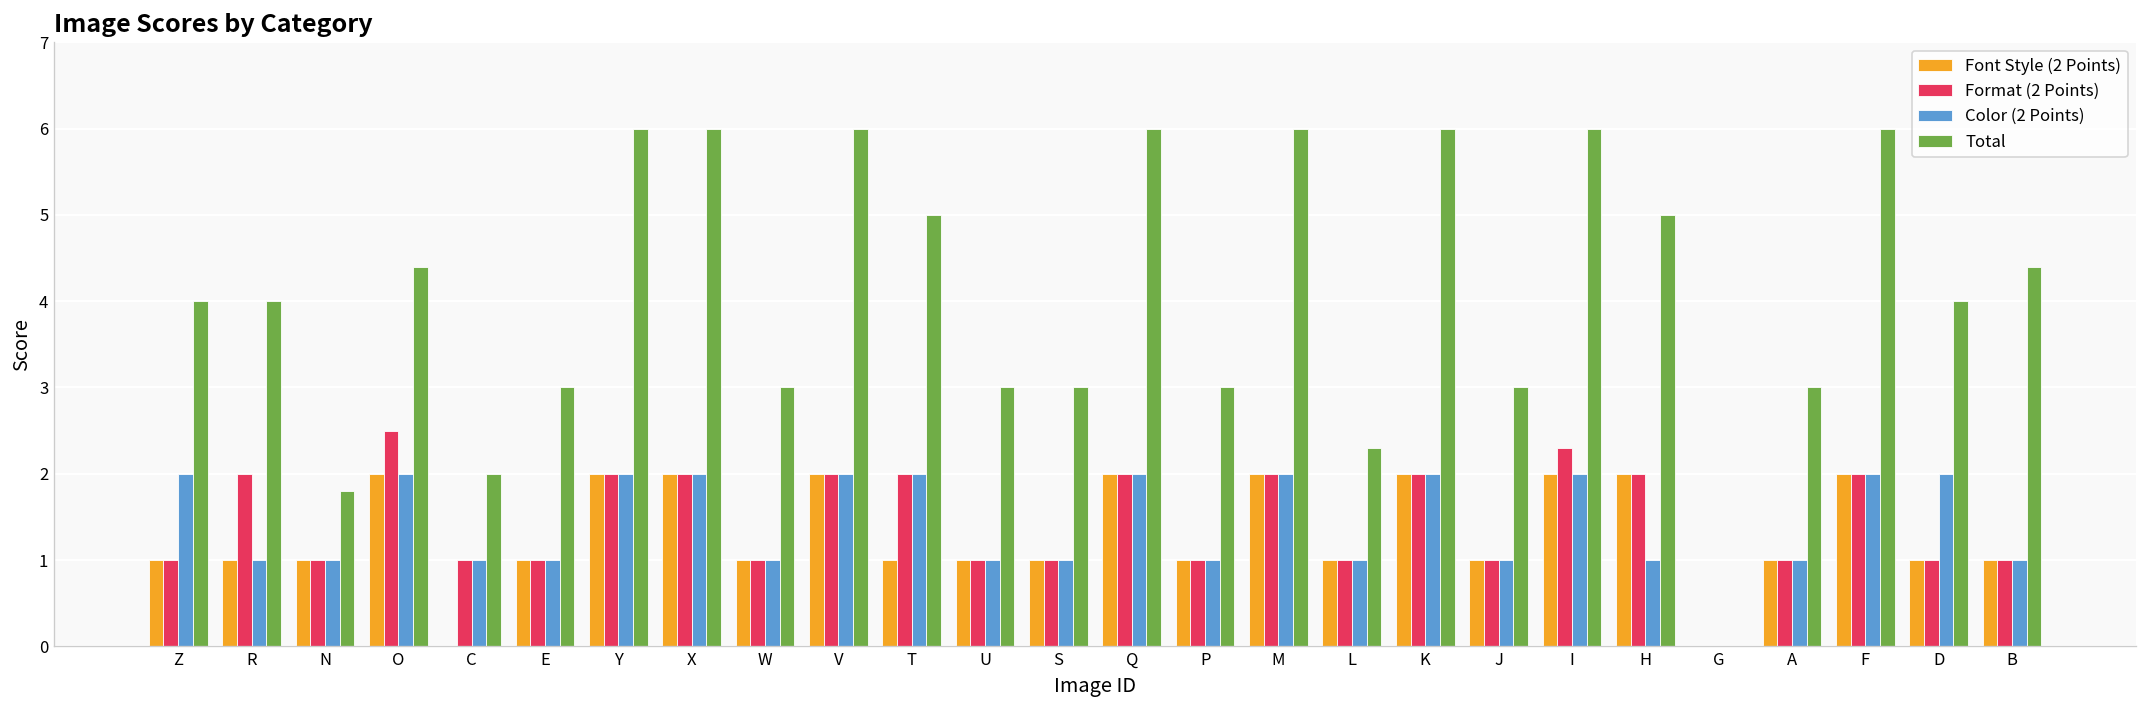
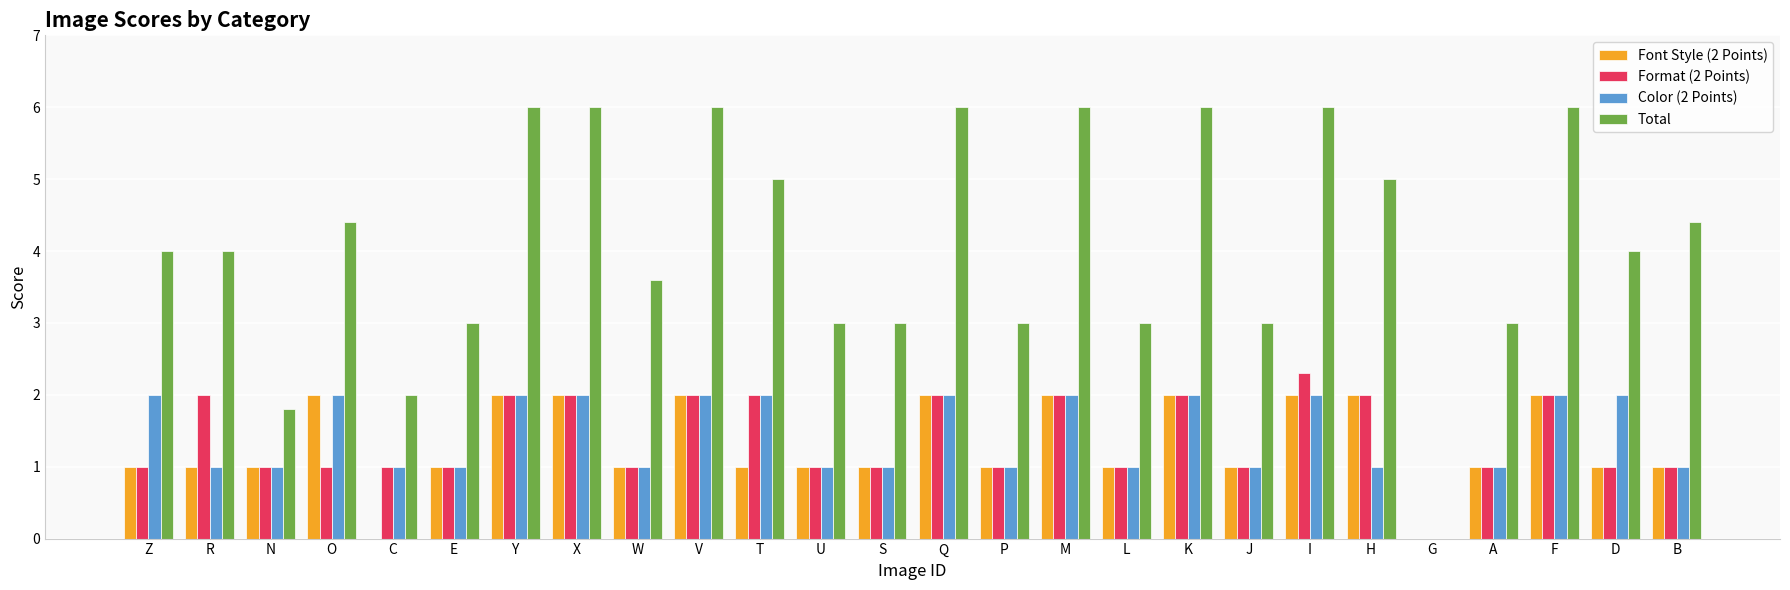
  {
    "Font Style (2 Points)": {
      "Z": 1.0,
      "R": 1.0,
      "N": 1.0,
      "O": 2.0,
      "C": 0.0,
      "E": 1.0,
      "Y": 2.0,
      "X": 2.0,
      "W": 1.0,
      "V": 2.0,
      "T": 1.0,
      "U": 1.0,
      "S": 1.0,
      "Q": 2.0,
      "P": 1.0,
      "M": 2.0,
      "L": 1.0,
      "K": 2.0,
      "J": 1.0,
      "I": 2.0,
      "H": 2.0,
      "G": 0.0,
      "A": 1.0,
      "F": 2.0,
      "D": 1.0,
      "B": 1.0
    },
    "Format (2 Points)": {
      "Z": 1.0,
      "R": 2.0,
      "N": 1.0,
-     "O": 2.5,
+     "O": 1.0,
      "C": 1.0,
      "E": 1.0,
      "Y": 2.0,
      "X": 2.0,
      "W": 1.0,
      "V": 2.0,
      "T": 2.0,
      "U": 1.0,
      "S": 1.0,
      "Q": 2.0,
      "P": 1.0,
      "M": 2.0,
      "L": 1.0,
      "K": 2.0,
      "J": 1.0,
      "I": 2.3,
      "H": 2.0,
      "G": 0.0,
      "A": 1.0,
      "F": 2.0,
      "D": 1.0,
      "B": 1.0
    },
    "Color (2 Points)": {
      "Z": 2.0,
      "R": 1.0,
      "N": 1.0,
      "O": 2.0,
      "C": 1.0,
      "E": 1.0,
      "Y": 2.0,
      "X": 2.0,
      "W": 1.0,
      "V": 2.0,
      "T": 2.0,
      "U": 1.0,
      "S": 1.0,
      "Q": 2.0,
      "P": 1.0,
      "M": 2.0,
      "L": 1.0,
      "K": 2.0,
      "J": 1.0,
      "I": 2.0,
      "H": 1.0,
      "G": 0.0,
      "A": 1.0,
      "F": 2.0,
      "D": 2.0,
      "B": 1.0
    },
    "Total": {
      "Z": 4.0,
      "R": 4.0,
      "N": 1.8,
      "O": 4.4,
      "C": 2.0,
      "E": 3.0,
      "Y": 6.0,
      "X": 6.0,
-     "W": 3.0,
+     "W": 3.6,
      "V": 6.0,
      "T": 5.0,
      "U": 3.0,
      "S": 3.0,
      "Q": 6.0,
      "P": 3.0,
      "M": 6.0,
-     "L": 2.3,
+     "L": 3.0,
      "K": 6.0,
      "J": 3.0,
      "I": 6.0,
      "H": 5.0,
      "G": 0.0,
      "A": 3.0,
      "F": 6.0,
      "D": 4.0,
      "B": 4.4
    }
  }
